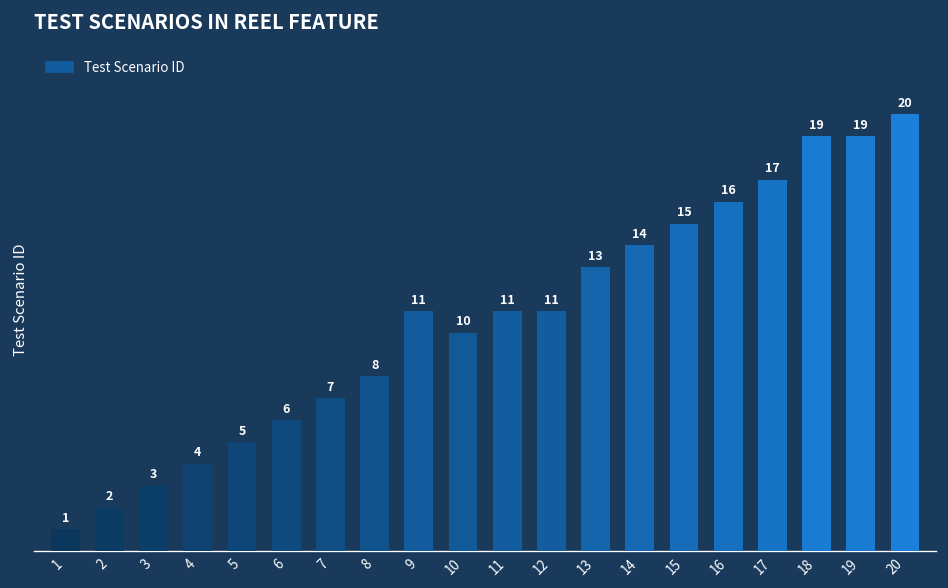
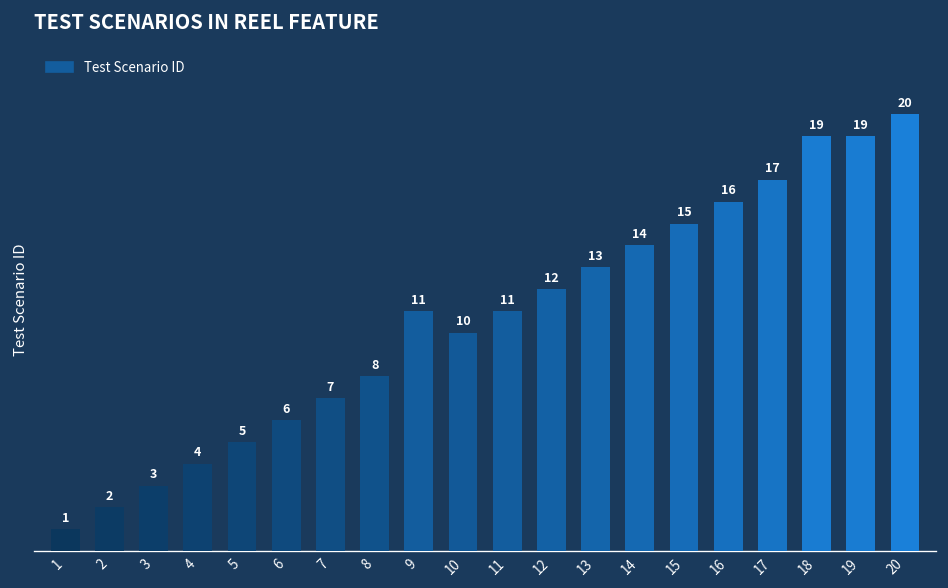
  {
    "1": 1,
    "2": 2,
    "3": 3,
    "4": 4,
    "5": 5,
    "6": 6,
    "7": 7,
    "8": 8,
    "9": 11,
    "10": 10,
    "11": 11,
-   "12": 11,
+   "12": 12,
    "13": 13,
    "14": 14,
    "15": 15,
    "16": 16,
    "17": 17,
    "18": 19,
    "19": 19,
    "20": 20
  }
